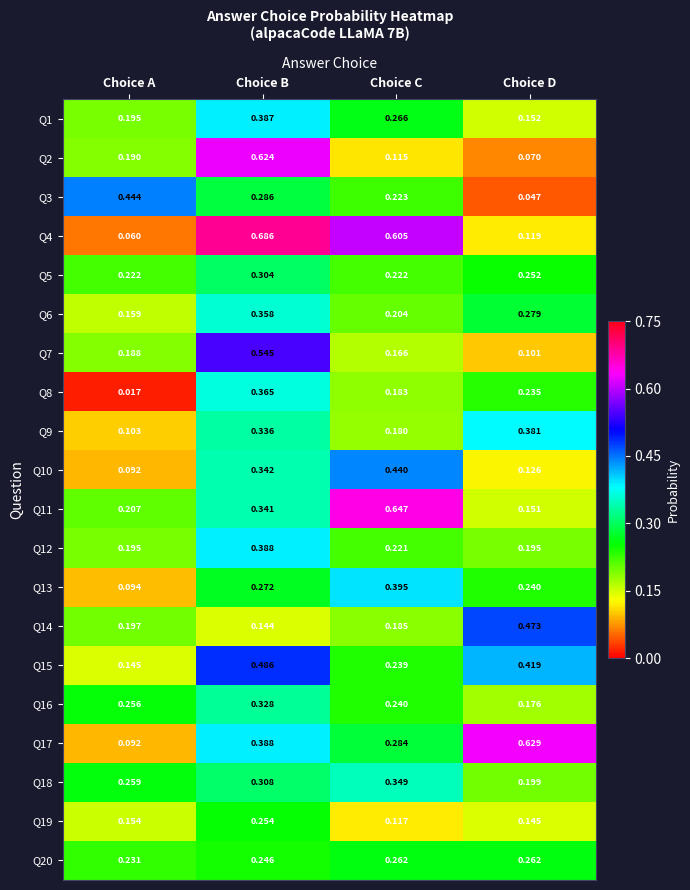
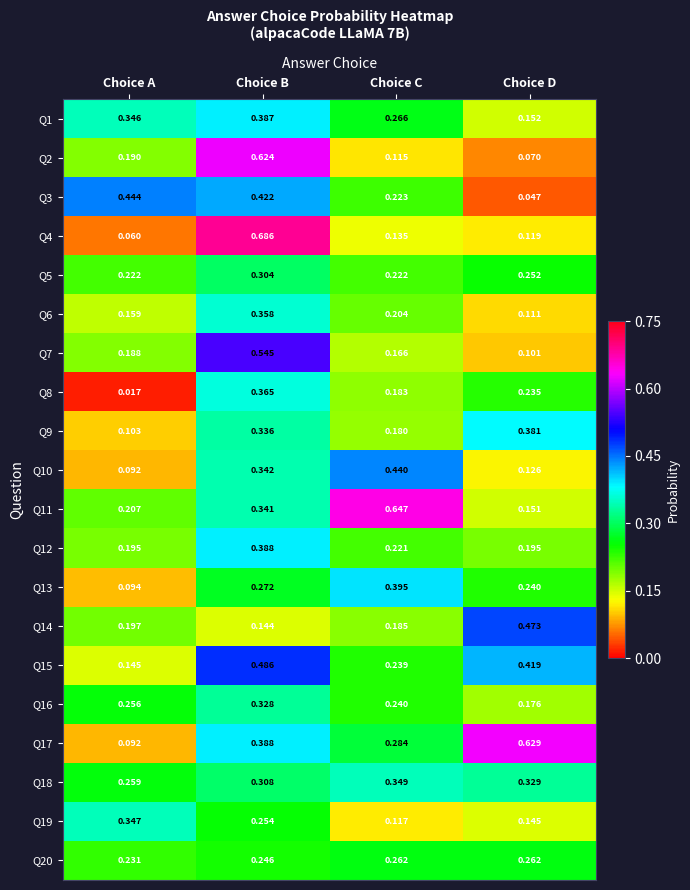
  {
    "Q1": {
-     "Choice A": 0.195,
+     "Choice A": 0.346,
      "Choice B": 0.387,
      "Choice C": 0.266,
      "Choice D": 0.152
    },
    "Q2": {
      "Choice A": 0.190,
      "Choice B": 0.624,
      "Choice C": 0.115,
      "Choice D": 0.070
    },
    "Q3": {
      "Choice A": 0.444,
-     "Choice B": 0.286,
+     "Choice B": 0.422,
      "Choice C": 0.223,
      "Choice D": 0.047
    },
    "Q4": {
      "Choice A": 0.060,
      "Choice B": 0.686,
-     "Choice C": 0.605,
+     "Choice C": 0.135,
      "Choice D": 0.119
    },
    "Q5": {
      "Choice A": 0.222,
      "Choice B": 0.304,
      "Choice C": 0.222,
      "Choice D": 0.252
    },
    "Q6": {
      "Choice A": 0.159,
      "Choice B": 0.358,
      "Choice C": 0.204,
-     "Choice D": 0.279
+     "Choice D": 0.111
    },
    "Q7": {
      "Choice A": 0.188,
      "Choice B": 0.545,
      "Choice C": 0.166,
      "Choice D": 0.101
    },
    "Q8": {
      "Choice A": 0.017,
      "Choice B": 0.365,
      "Choice C": 0.183,
      "Choice D": 0.235
    },
    "Q9": {
      "Choice A": 0.103,
      "Choice B": 0.336,
      "Choice C": 0.180,
      "Choice D": 0.381
    },
    "Q10": {
      "Choice A": 0.092,
      "Choice B": 0.342,
      "Choice C": 0.440,
      "Choice D": 0.126
    },
    "Q11": {
      "Choice A": 0.207,
      "Choice B": 0.341,
      "Choice C": 0.647,
      "Choice D": 0.151
    },
    "Q12": {
      "Choice A": 0.195,
      "Choice B": 0.388,
      "Choice C": 0.221,
      "Choice D": 0.195
    },
    "Q13": {
      "Choice A": 0.094,
      "Choice B": 0.272,
      "Choice C": 0.395,
      "Choice D": 0.240
    },
    "Q14": {
      "Choice A": 0.197,
      "Choice B": 0.144,
      "Choice C": 0.185,
      "Choice D": 0.473
    },
    "Q15": {
      "Choice A": 0.145,
      "Choice B": 0.486,
      "Choice C": 0.239,
      "Choice D": 0.419
    },
    "Q16": {
      "Choice A": 0.256,
      "Choice B": 0.328,
      "Choice C": 0.240,
      "Choice D": 0.176
    },
    "Q17": {
      "Choice A": 0.092,
      "Choice B": 0.388,
      "Choice C": 0.284,
      "Choice D": 0.629
    },
    "Q18": {
      "Choice A": 0.259,
      "Choice B": 0.308,
      "Choice C": 0.349,
-     "Choice D": 0.199
+     "Choice D": 0.329
    },
    "Q19": {
-     "Choice A": 0.154,
+     "Choice A": 0.347,
      "Choice B": 0.254,
      "Choice C": 0.117,
      "Choice D": 0.145
    },
    "Q20": {
      "Choice A": 0.231,
      "Choice B": 0.246,
      "Choice C": 0.262,
      "Choice D": 0.262
    }
  }
